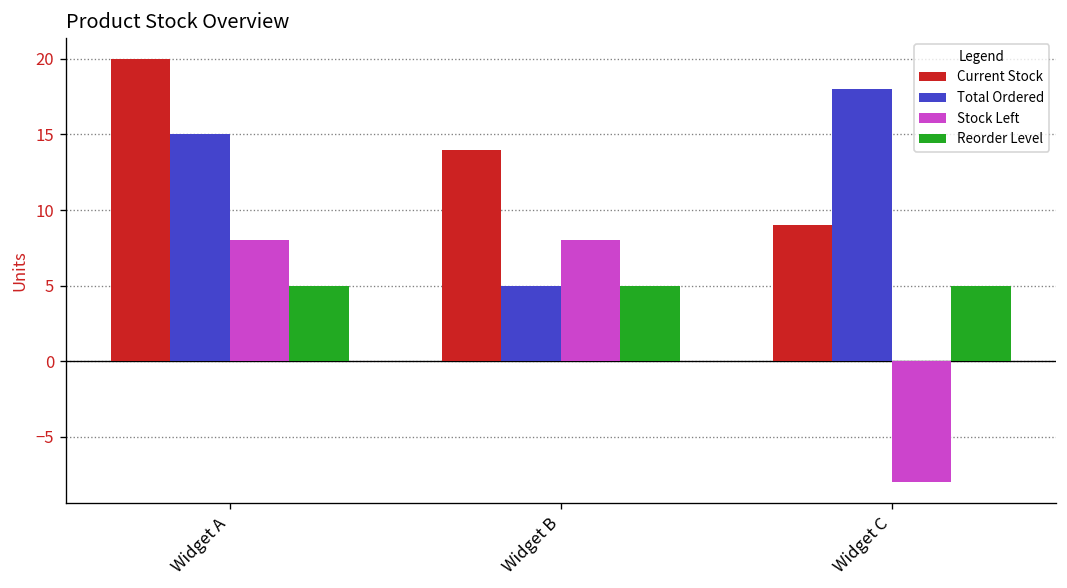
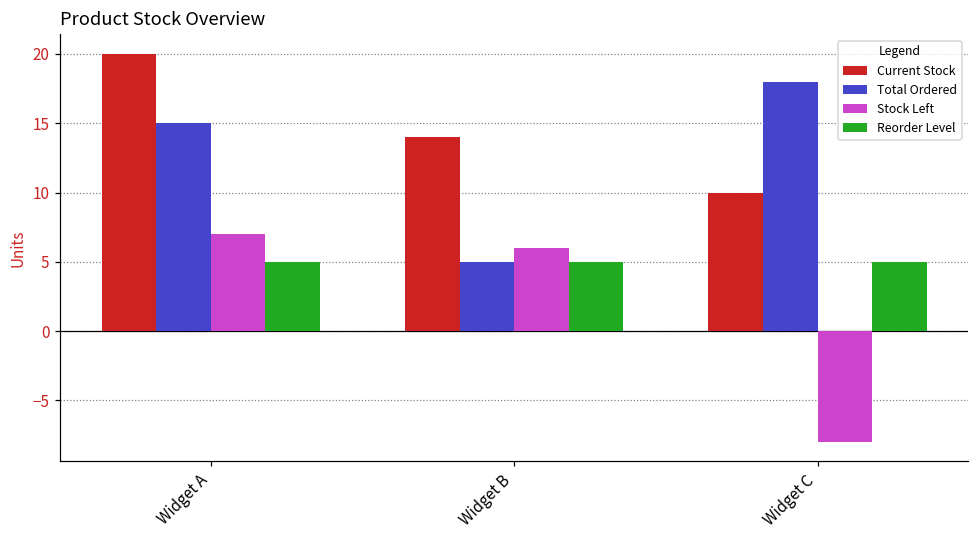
  {
    "Current Stock": {
      "Widget A": 20,
      "Widget B": 14,
-     "Widget C": 9
+     "Widget C": 10
    },
    "Total Ordered": {
      "Widget A": 15,
      "Widget B": 5,
      "Widget C": 18
    },
    "Stock Left": {
-     "Widget A": 8,
-     "Widget B": 8,
+     "Widget A": 7,
+     "Widget B": 6,
      "Widget C": -8
    },
    "Reorder Level": {
      "Widget A": 5,
      "Widget B": 5,
      "Widget C": 5
    }
  }
